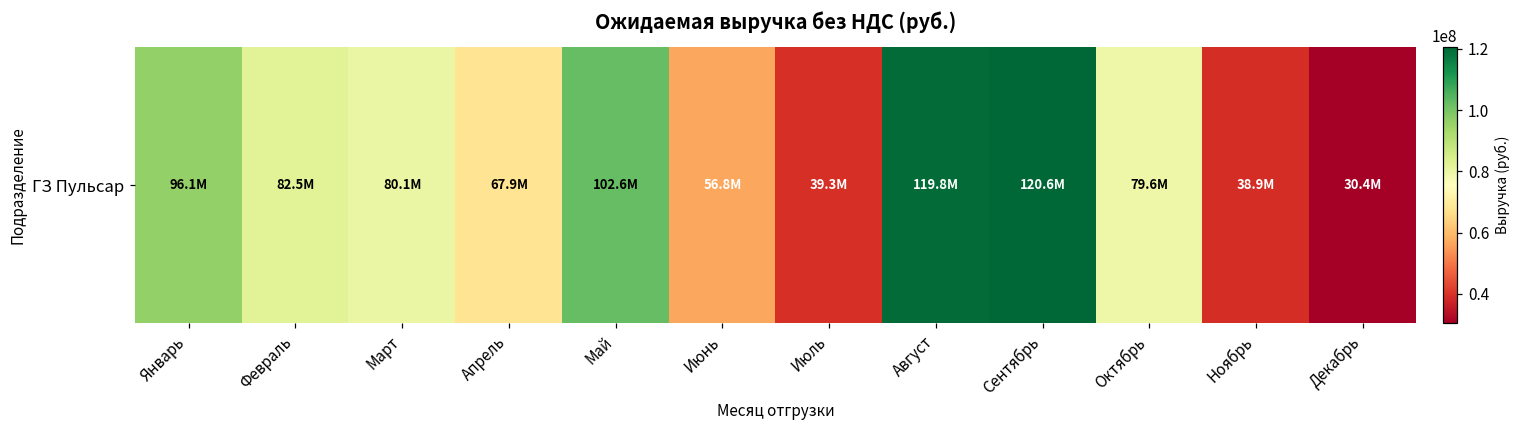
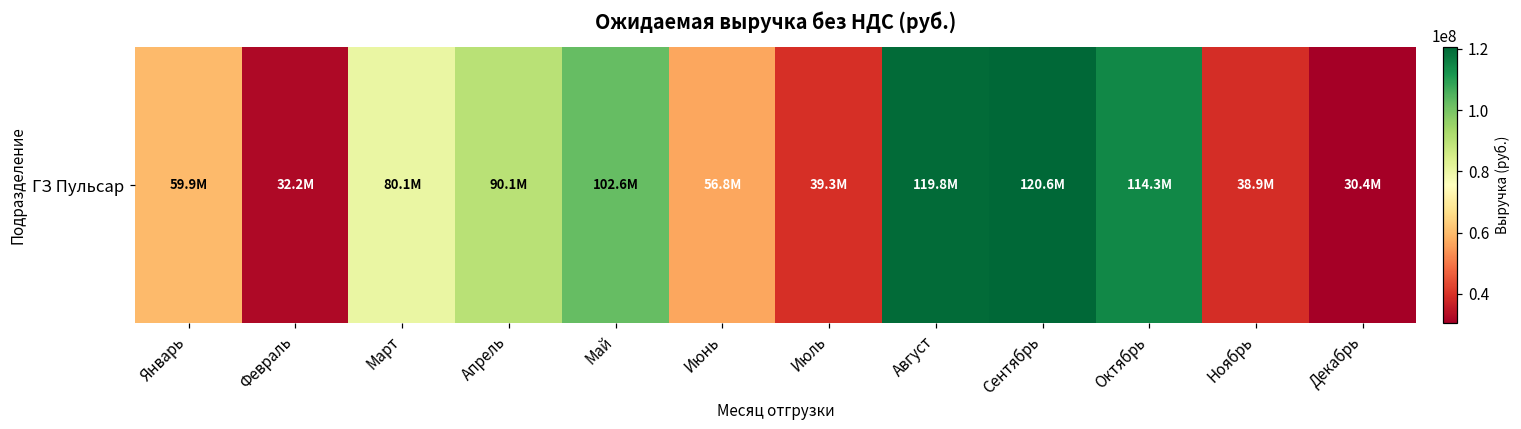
  {
    "ГЗ Пульсар": {
-     "Январь": "96.1M",
-     "Февраль": "82.5M",
+     "Январь": "59.9M",
+     "Февраль": "32.2M",
      "Март": "80.1M",
-     "Апрель": "67.9M",
+     "Апрель": "90.1M",
      "Май": "102.6M",
      "Июнь": "56.8M",
      "Июль": "39.3M",
      "Август": "119.8M",
      "Сентябрь": "120.6M",
-     "Октябрь": "79.6M",
+     "Октябрь": "114.3M",
      "Ноябрь": "38.9M",
      "Декабрь": "30.4M"
    }
  }
